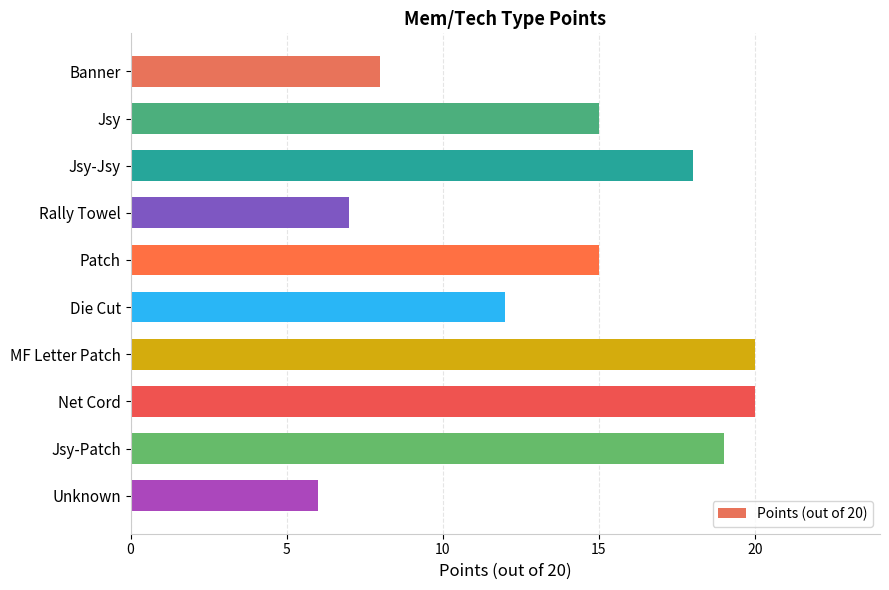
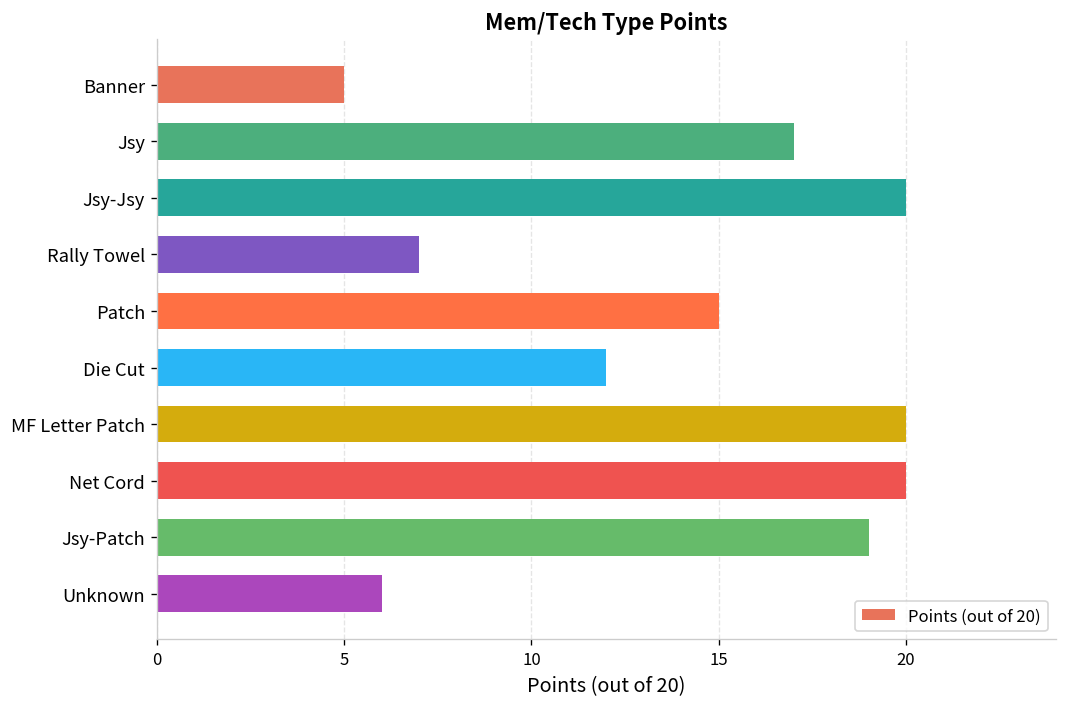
  {
-   "Banner": 8,
-   "Jsy": 15,
-   "Jsy-Jsy": 18,
+   "Banner": 5,
+   "Jsy": 17,
+   "Jsy-Jsy": 20,
    "Rally Towel": 7,
    "Patch": 15,
    "Die Cut": 12,
    "MF Letter Patch": 20,
    "Net Cord": 20,
    "Jsy-Patch": 19,
    "Unknown": 6
  }
